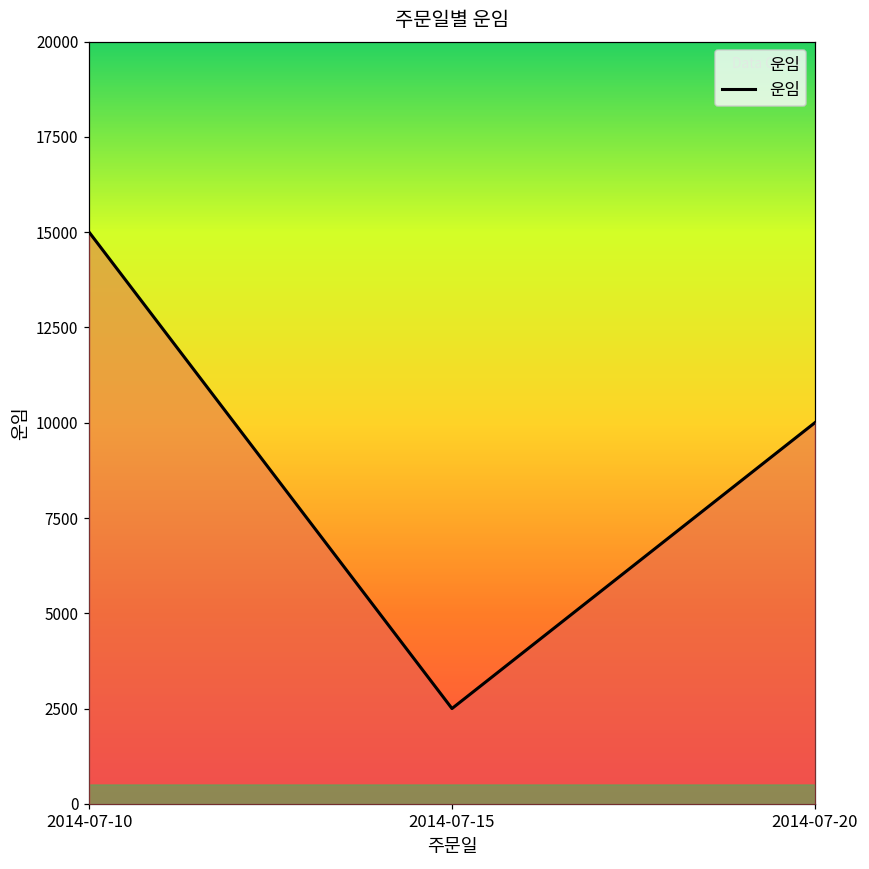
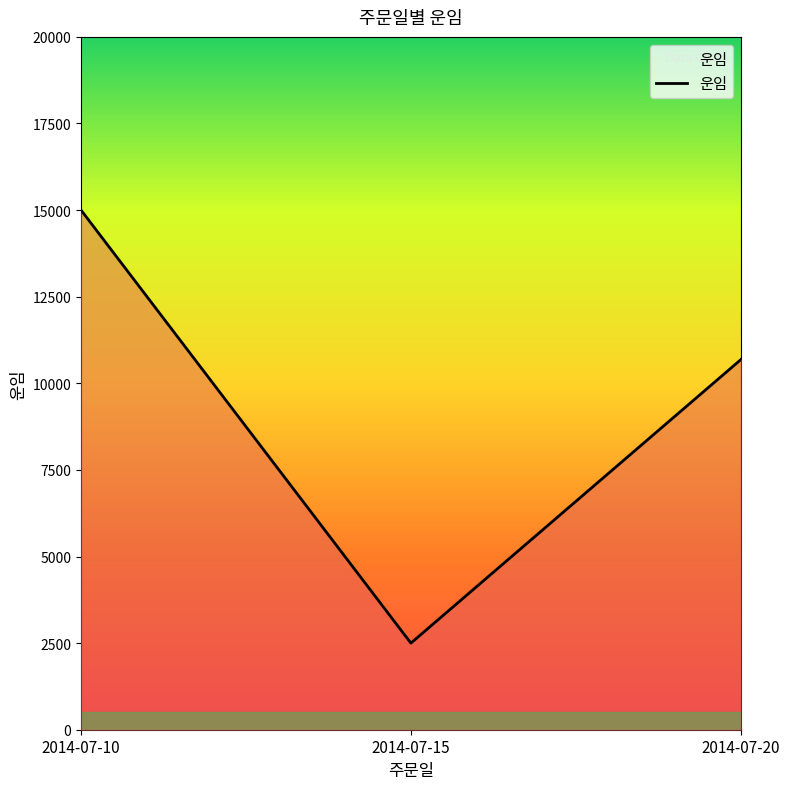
  {
    "2014-07-10": 15000,
    "2014-07-15": 2500,
-   "2014-07-20": 10000
+   "2014-07-20": 10700
  }
